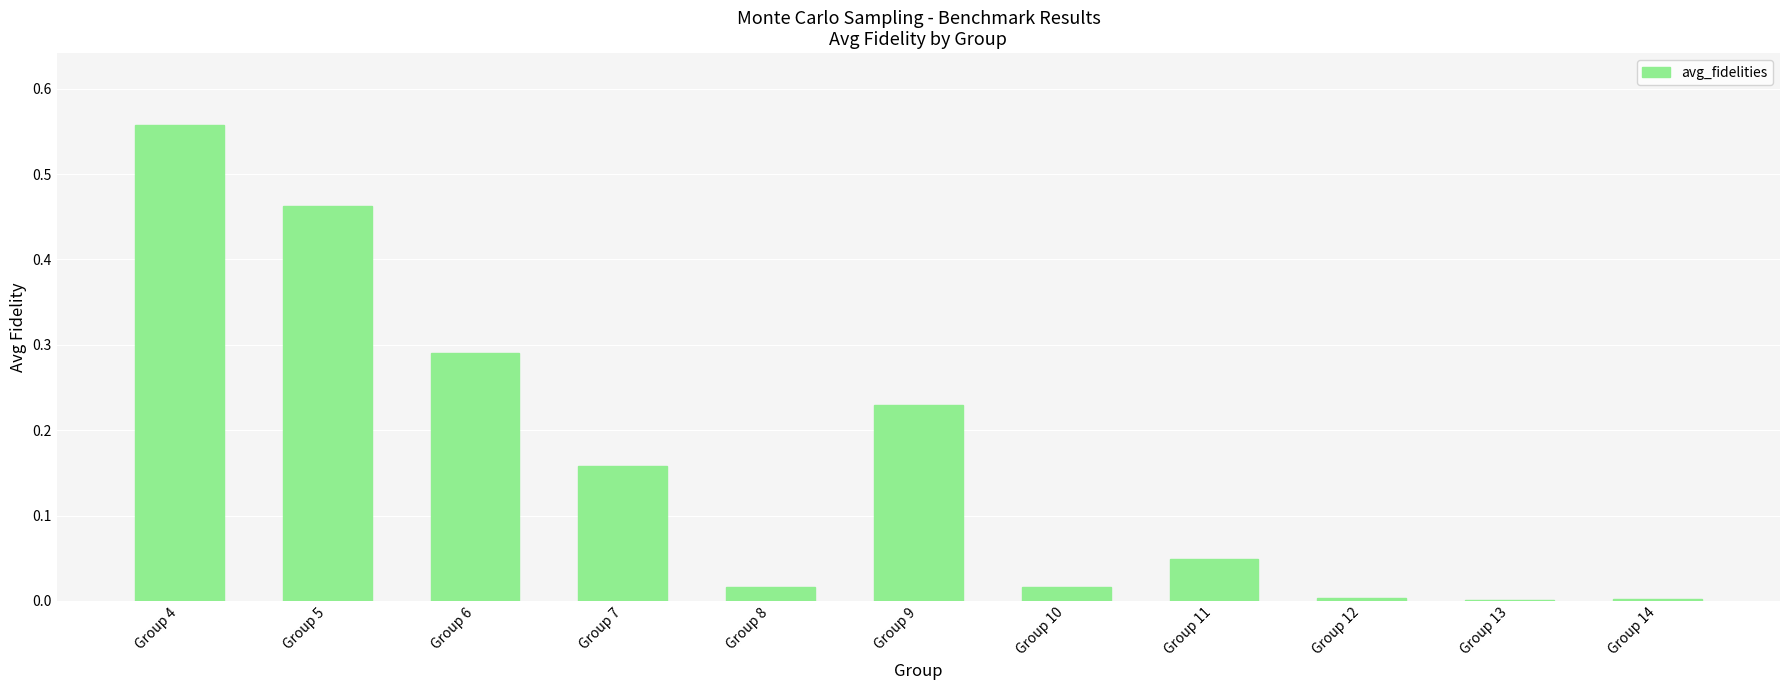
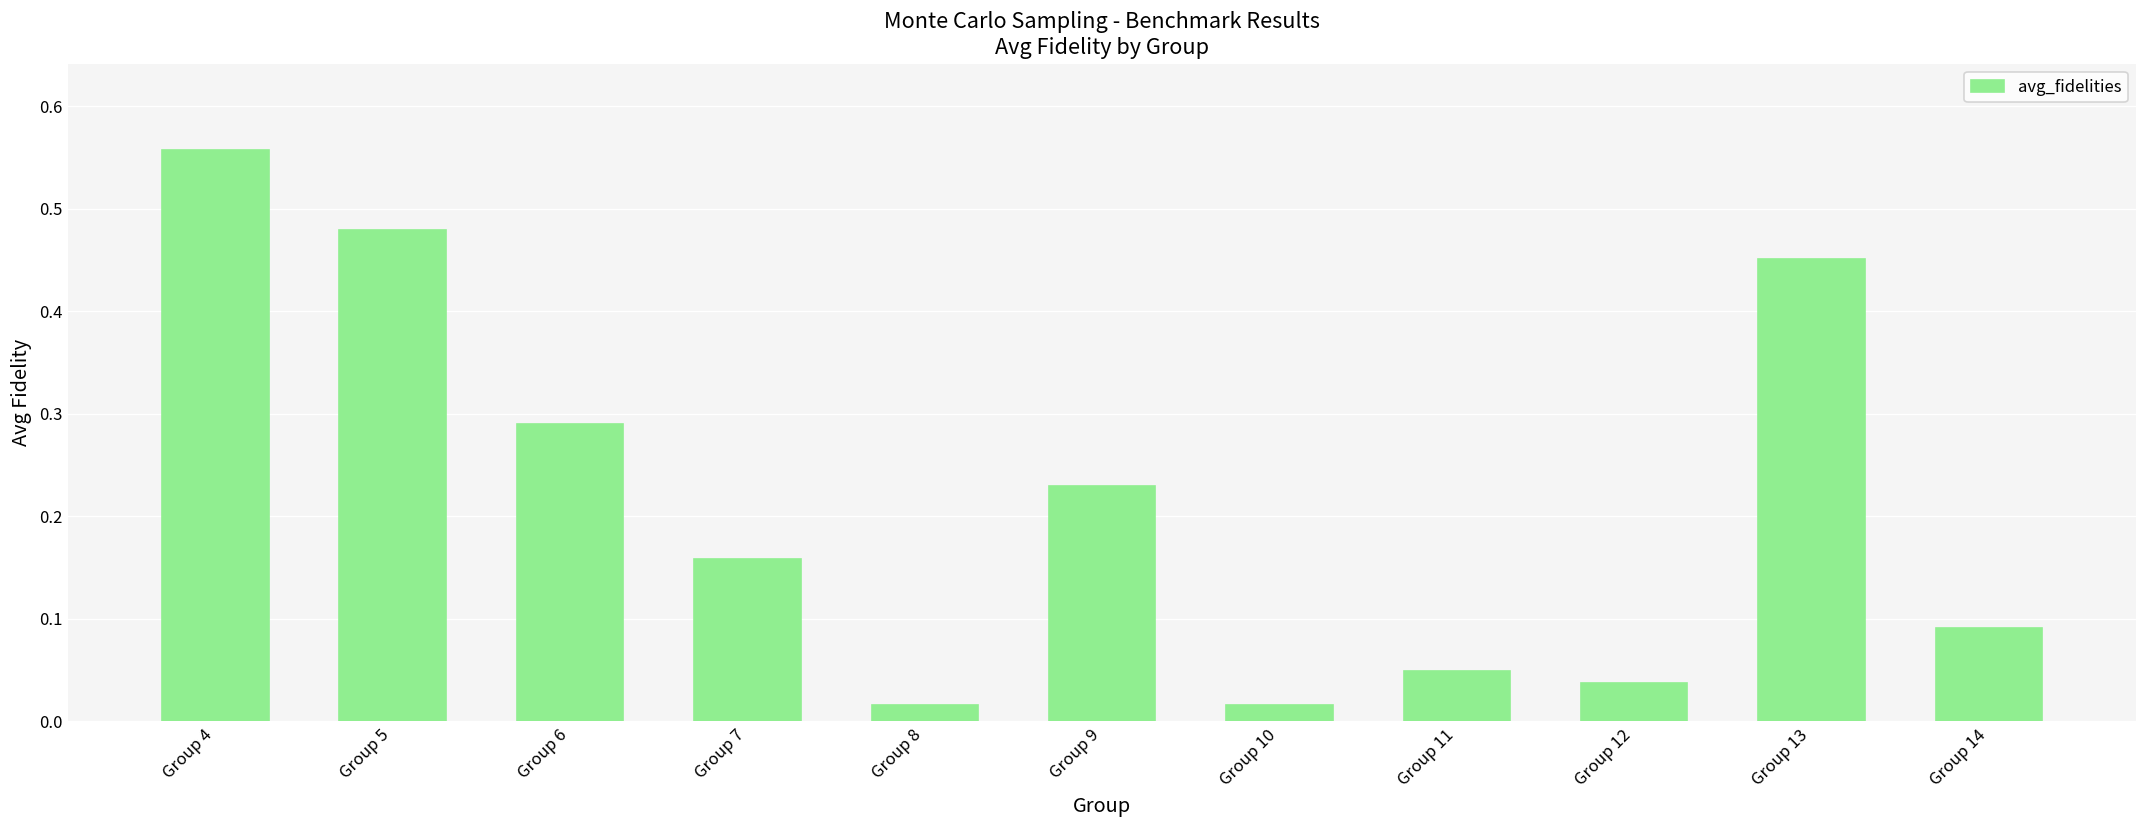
  {
    "Group 4": 0.56,
-   "Group 5": 0.46,
+   "Group 5": 0.48,
    "Group 6": 0.29,
    "Group 7": 0.16,
    "Group 8": 0.02,
    "Group 9": 0.23,
    "Group 10": 0.02,
    "Group 11": 0.05,
-   "Group 12": 0.00,
-   "Group 13": 0.00,
-   "Group 14": 0.00
+   "Group 12": 0.04,
+   "Group 13": 0.45,
+   "Group 14": 0.09
  }
